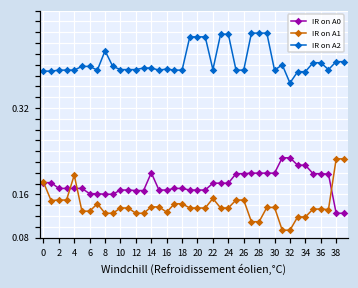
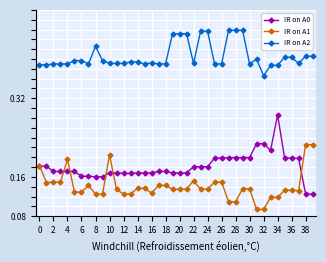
  {
    "IR on A0": {
      "2": 0.17,
      "4": 0.17,
      "6": 0.16,
      "8": 0.16,
      "10": 0.17,
      "12": 0.17,
-     "14": 0.20,
+     "14": 0.17,
      "16": 0.17,
      "18": 0.17,
      "20": 0.17,
      "22": 0.18,
      "24": 0.18,
      "26": 0.20,
      "28": 0.20,
      "30": 0.20,
      "32": 0.23,
-     "34": 0.21,
+     "34": 0.29,
      "36": 0.20,
      "38": 0.13
    },
    "IR on A1": {
      "2": 0.15,
      "4": 0.20,
      "6": 0.13,
      "8": 0.13,
-     "10": 0.13,
+     "10": 0.20,
      "12": 0.13,
      "14": 0.14,
      "16": 0.13,
      "18": 0.14,
      "20": 0.13,
      "22": 0.15,
      "24": 0.13,
      "26": 0.15,
      "28": 0.11,
      "30": 0.14,
      "32": 0.09,
      "34": 0.12,
      "36": 0.13,
      "38": 0.23
    },
    "IR on A2": {
      "0": 0.39,
      "2": 0.39,
      "4": 0.39,
      "6": 0.40,
      "8": 0.43,
      "10": 0.39,
      "12": 0.39,
      "14": 0.39,
      "16": 0.39,
      "18": 0.39,
      "20": 0.45,
      "22": 0.39,
      "24": 0.46,
      "26": 0.39,
      "28": 0.46,
      "30": 0.39,
      "32": 0.37,
      "34": 0.39,
      "36": 0.40,
      "38": 0.41
    }
  }
